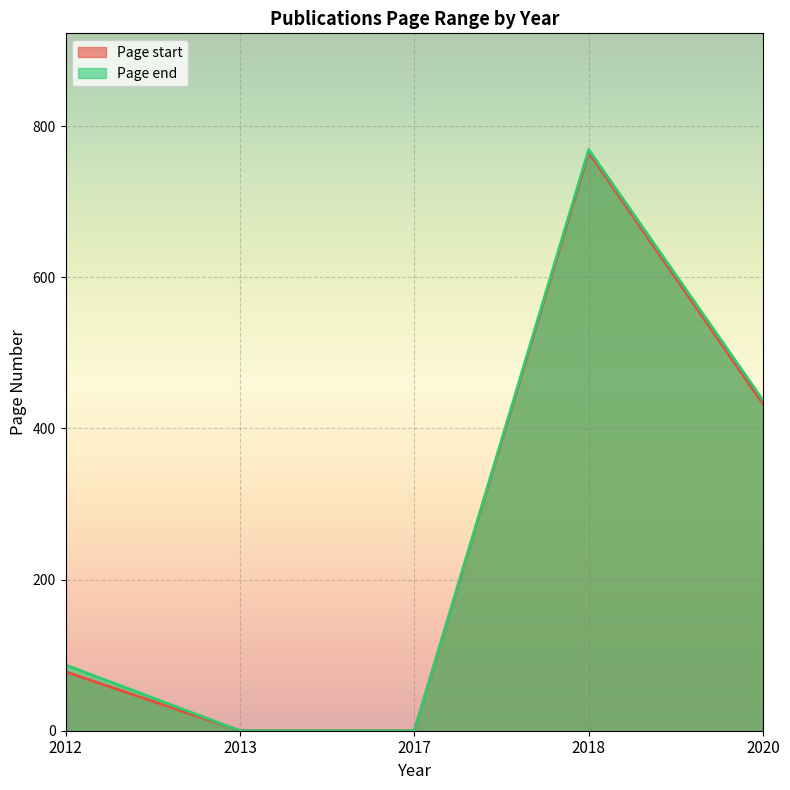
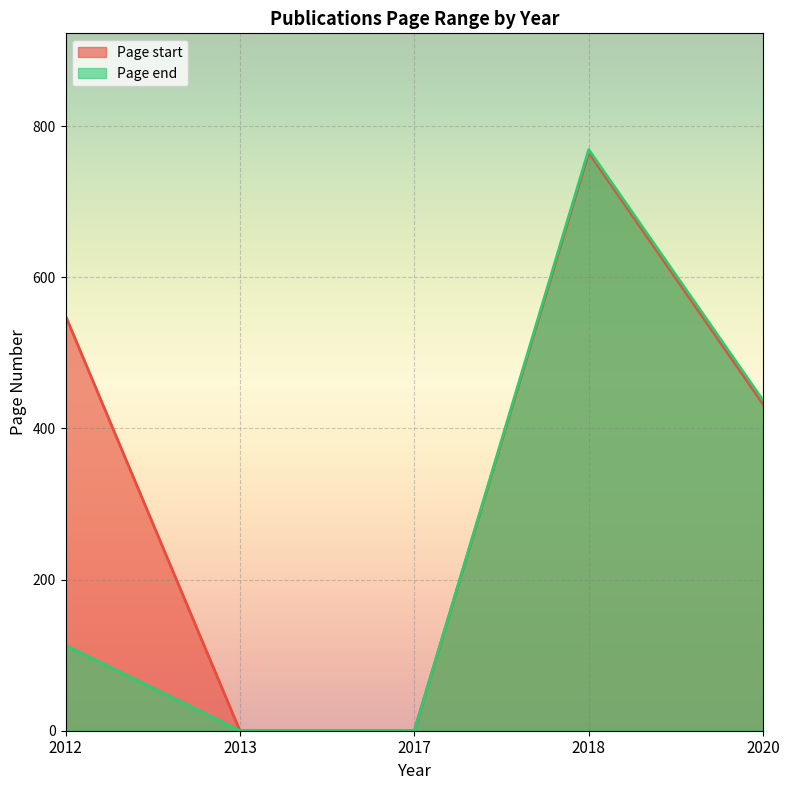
  {
    "Page start": {
-     "2012": 80,
+     "2012": 550,
      "2018": 770,
      "2020": 430
    },
    "Page end": {
-     "2012": 90,
+     "2012": 110,
      "2018": 770,
      "2020": 440
    }
  }
